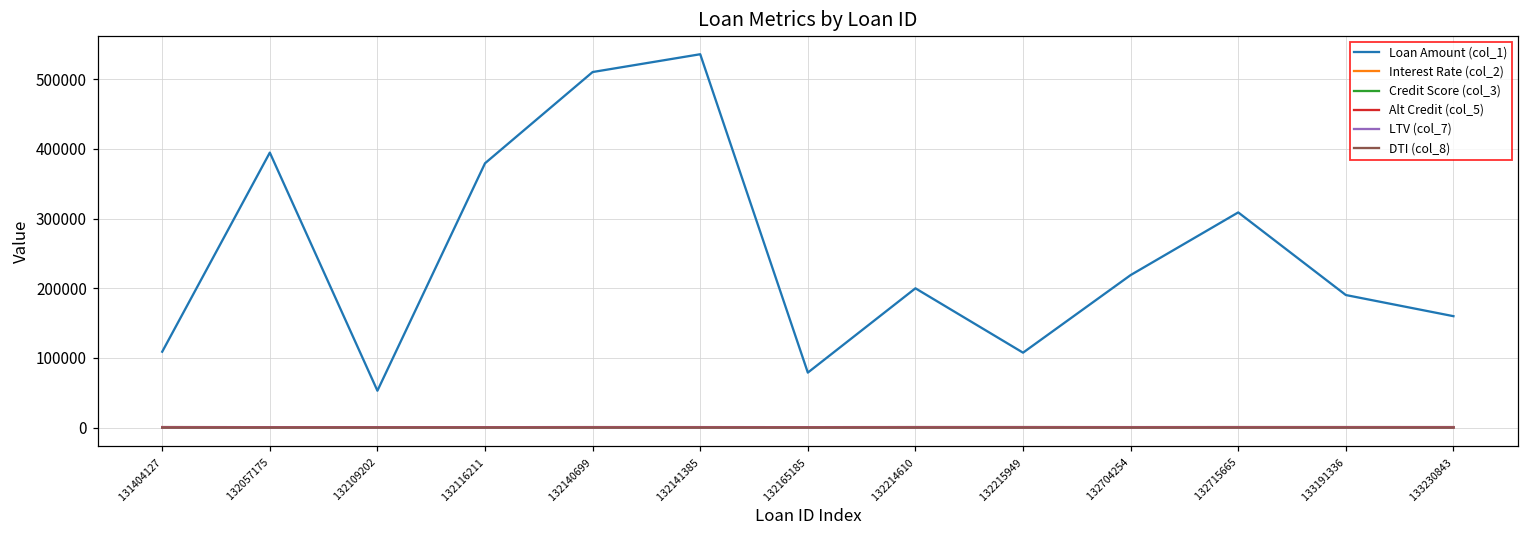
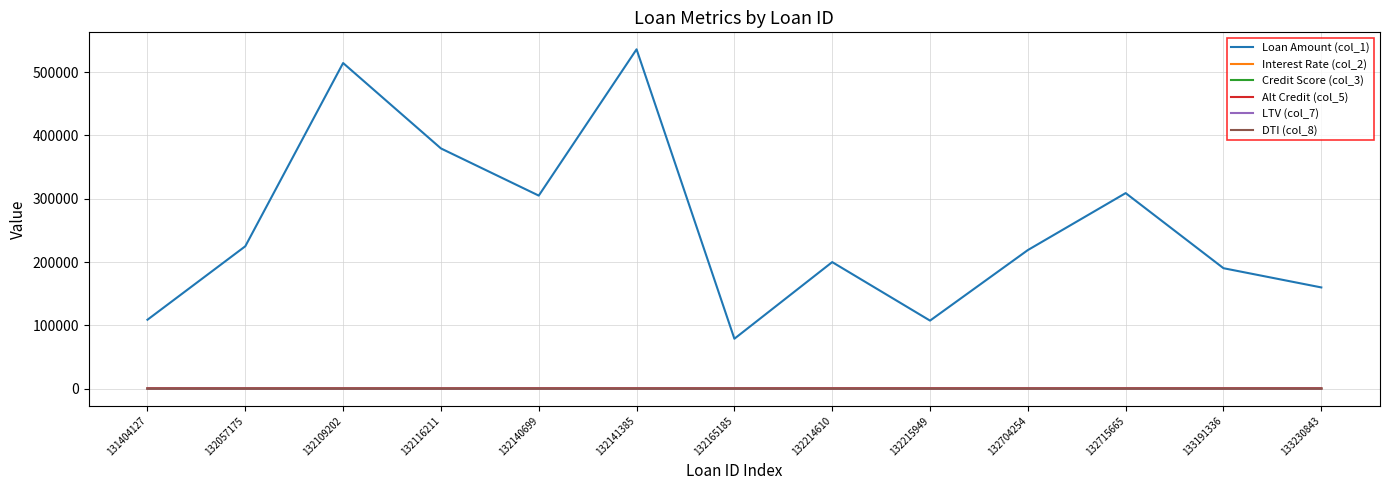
  {
    "Loan Amount (col_1)": {
      "131404127": 110000,
-     "132057175": 390000,
-     "132109202": 50000,
+     "132057175": 230000,
+     "132109202": 510000,
      "132116211": 380000,
-     "132140699": 510000,
+     "132140699": 310000,
      "132141385": 540000,
      "132165185": 80000,
      "132214610": 200000,
      "132215949": 110000,
      "132704254": 220000,
      "132715665": 310000,
      "133191336": 190000,
      "133230843": 160000
    }
  }
